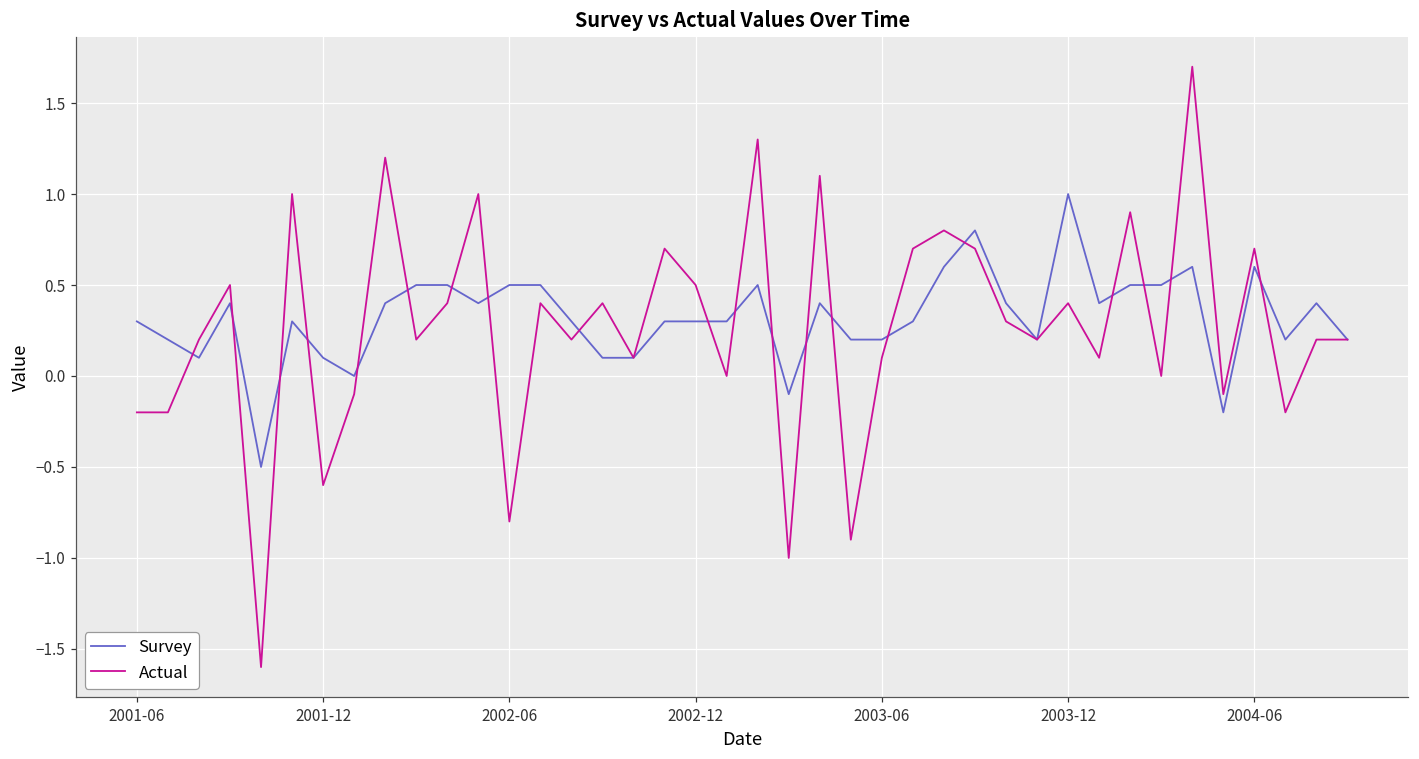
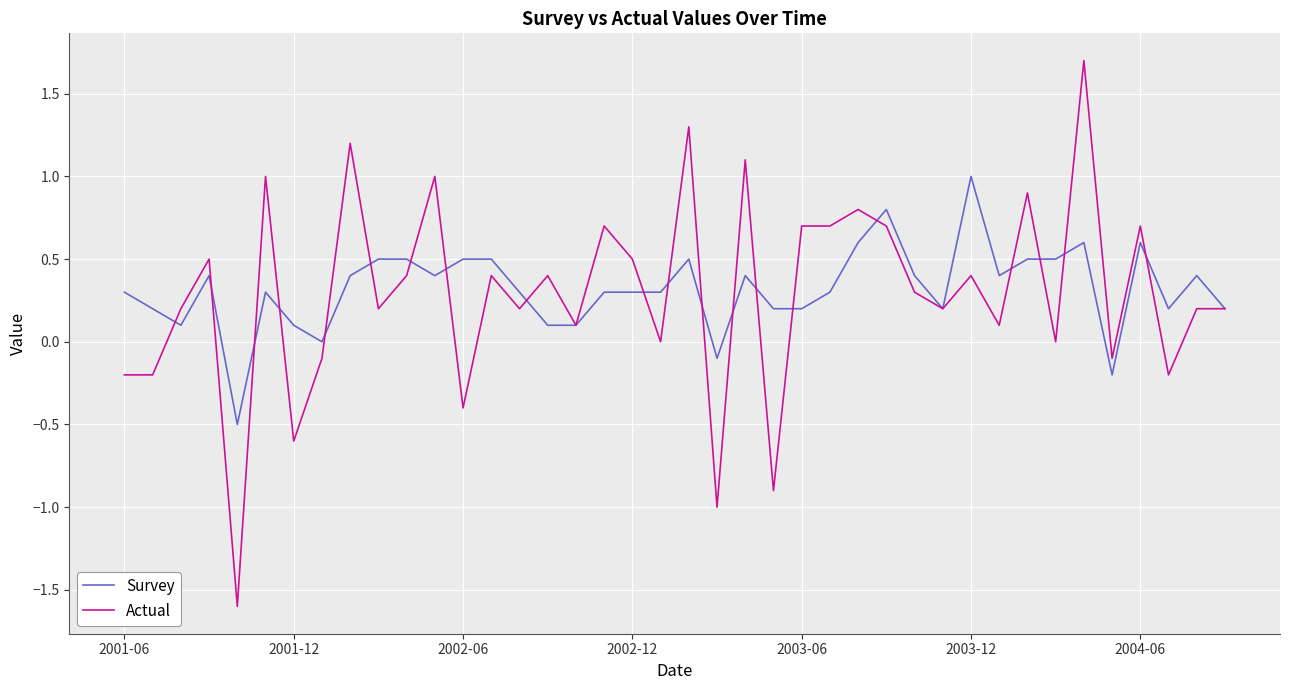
  {
    "Survey": {
      "2001-06": 0.3,
      "2001-12": 0.1,
      "2002-06": 0.5,
      "2002-12": 0.3,
      "2003-06": 0.2,
      "2003-12": 1.0,
      "2004-06": 0.6
    },
    "Actual": {
      "2001-06": -0.2,
      "2001-12": -0.6,
-     "2002-06": -0.8,
+     "2002-06": -0.4,
      "2002-12": 0.5,
-     "2003-06": 0.1,
+     "2003-06": 0.7,
      "2003-12": 0.4,
      "2004-06": 0.7
    }
  }
